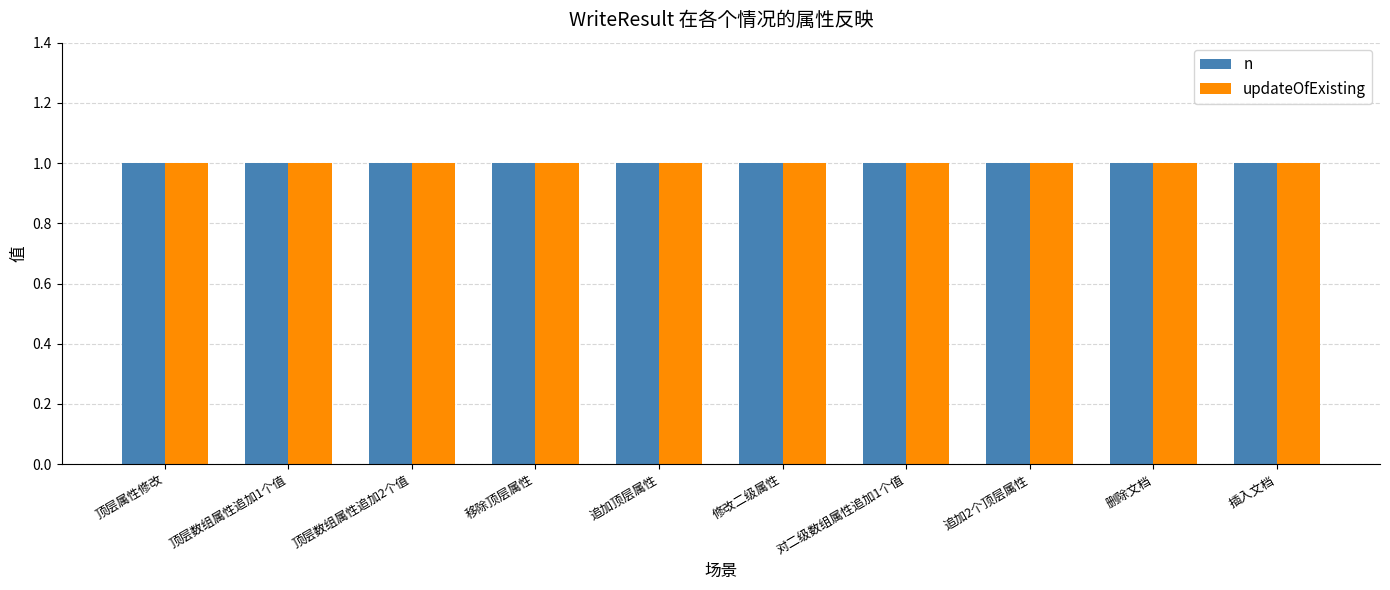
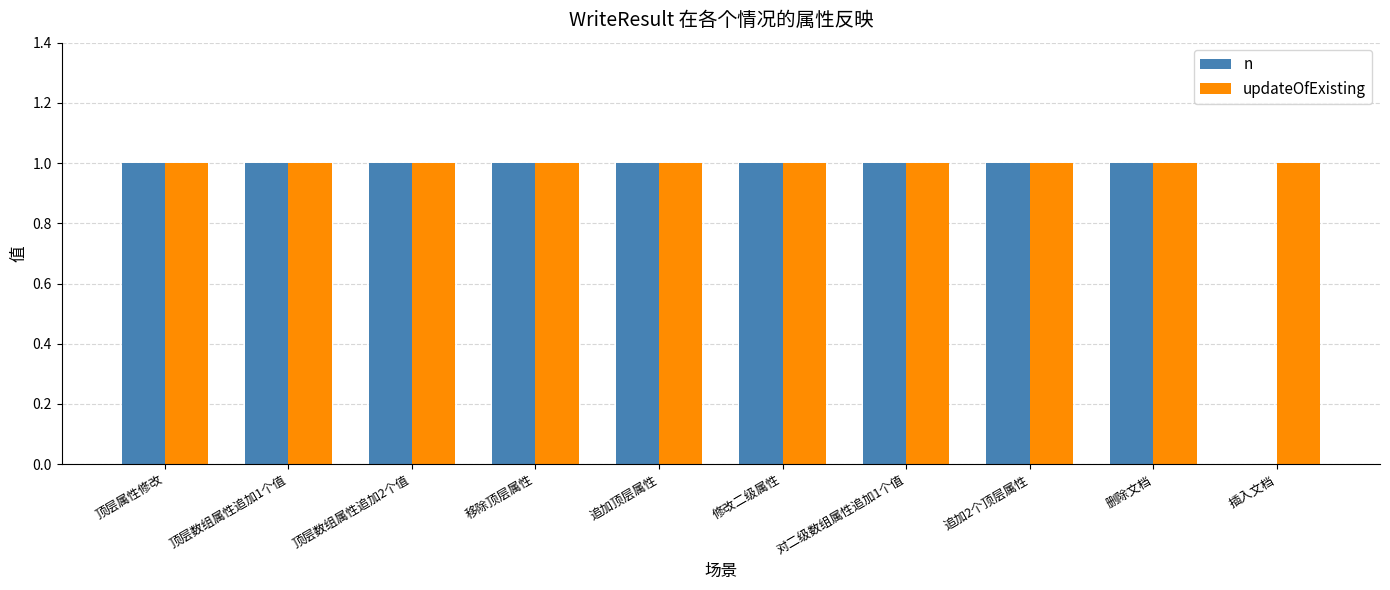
  {
    "n": {
      "顶层属性修改": 1,
      "顶层数组属性追加1个值": 1,
      "顶层数组属性追加2个值": 1,
      "移除顶层属性": 1,
      "追加顶层属性": 1,
      "修改二级属性": 1,
      "对二级数组属性追加1个值": 1,
      "追加2个顶层属性": 1,
      "删除文档": 1,
-     "插入文档": 1
+     "插入文档": 0
    },
    "updateOfExisting": {
      "顶层属性修改": 1,
      "顶层数组属性追加1个值": 1,
      "顶层数组属性追加2个值": 1,
      "移除顶层属性": 1,
      "追加顶层属性": 1,
      "修改二级属性": 1,
      "对二级数组属性追加1个值": 1,
      "追加2个顶层属性": 1,
      "删除文档": 1,
      "插入文档": 1
    }
  }
